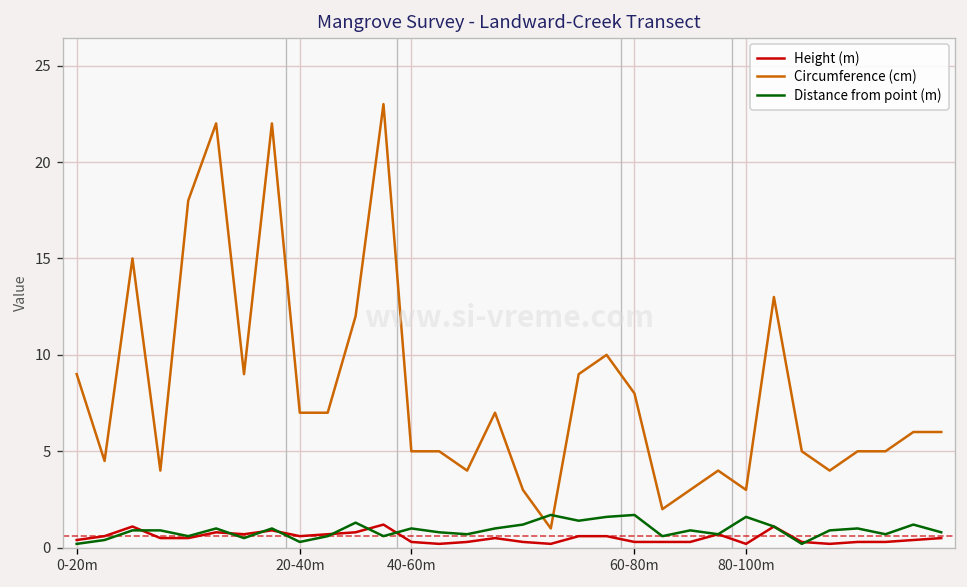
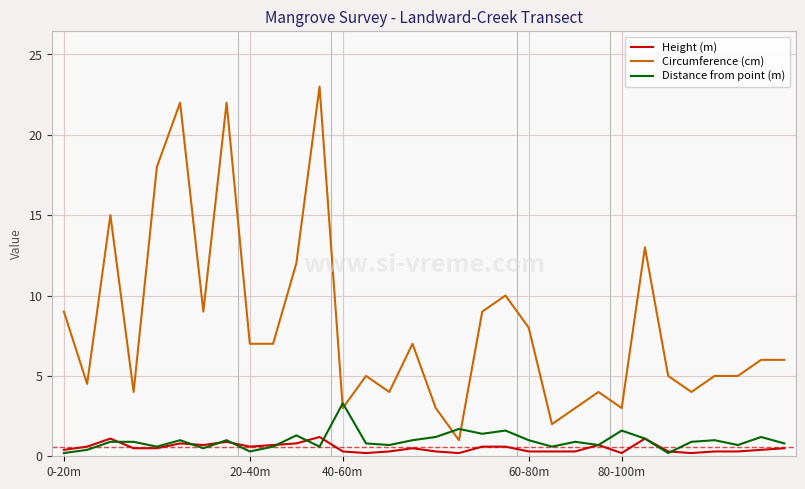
  {
    "Height (m)": {
      "0-20m": 0.4,
      "20-40m": 0.6,
      "40-60m": 0.3,
      "60-80m": 0.3,
      "80-100m": 0.2
    },
    "Circumference (cm)": {
      "0-20m": 9,
      "20-40m": 7,
-     "40-60m": 5,
+     "40-60m": 3,
      "60-80m": 8,
      "80-100m": 3
    },
    "Distance from point (m)": {
      "0-20m": 0.2,
      "20-40m": 0.3,
-     "40-60m": 1.0,
-     "60-80m": 1.7,
+     "40-60m": 3.3,
+     "60-80m": 1.0,
      "80-100m": 1.6
    }
  }
